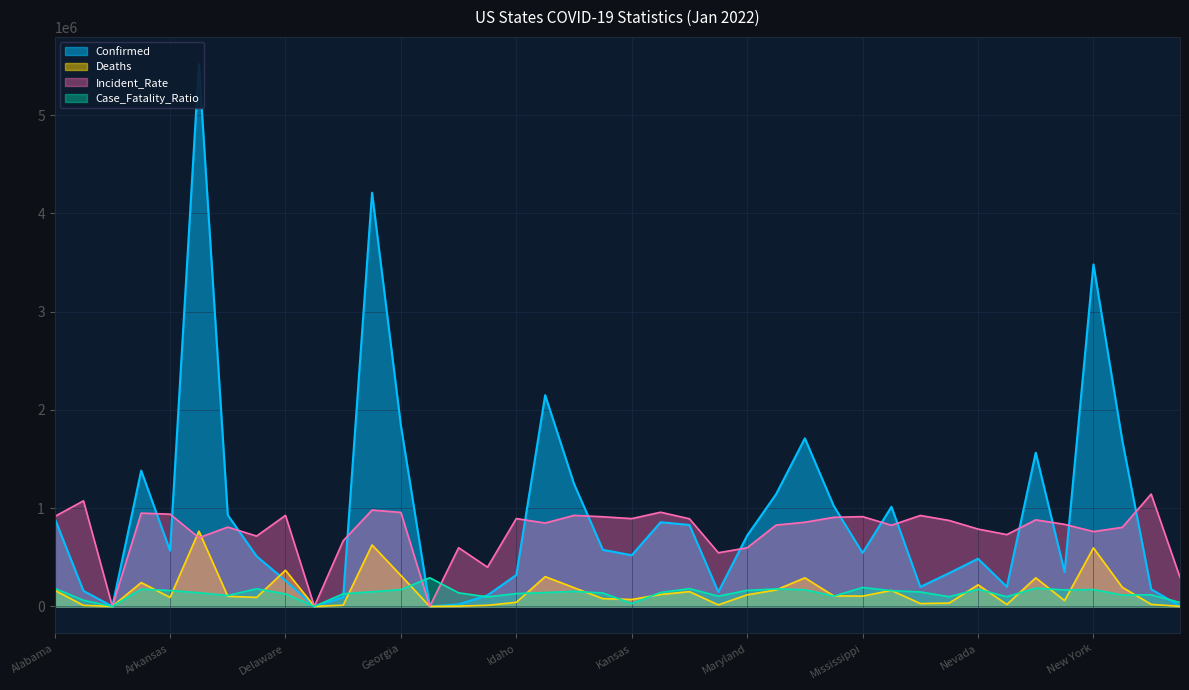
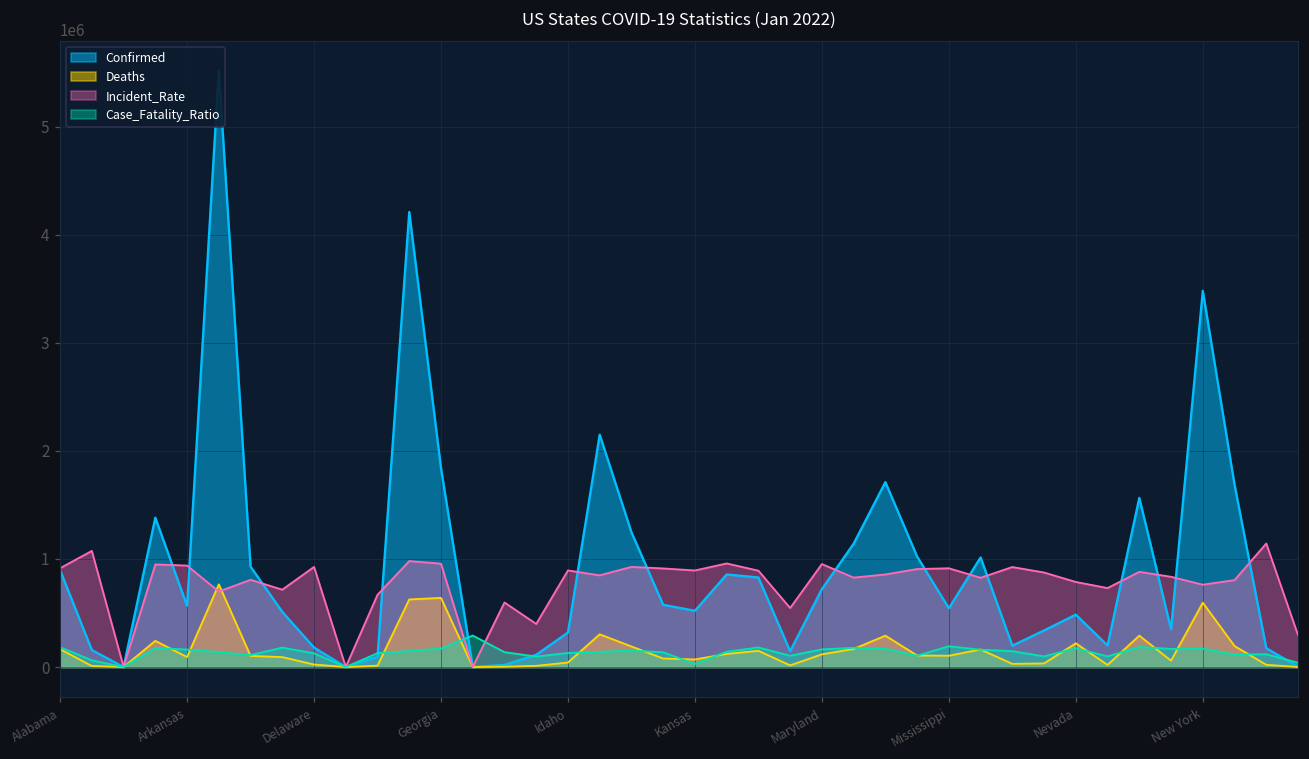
  {
    "Confirmed": {
      "Arkansas": 600000,
-     "Delaware": 300000,
+     "Delaware": 200000,
      "Georgia": 1800000,
      "Idaho": 300000,
      "Kansas": 500000,
      "Maryland": 700000,
      "Mississippi": 500000,
      "Nevada": 500000,
      "New York": 3500000
    },
    "Deaths": {
      "Arkansas": 100000,
-     "Delaware": 400000,
-     "Georgia": 300000,
+     "Delaware": 0,
+     "Georgia": 600000,
      "Idaho": 0,
      "Kansas": 100000,
      "Maryland": 100000,
      "Mississippi": 100000,
      "Nevada": 200000,
      "New York": 600000
    },
    "Incident_Rate": {
      "Arkansas": 900000,
      "Delaware": 900000,
      "Georgia": 1000000,
      "Idaho": 900000,
      "Kansas": 900000,
-     "Maryland": 600000,
+     "Maryland": 1000000,
      "Mississippi": 900000,
      "Nevada": 800000,
      "New York": 800000
    },
    "Case_Fatality_Ratio": {
      "Arkansas": 200000,
      "Delaware": 100000,
      "Georgia": 200000,
      "Idaho": 100000,
      "Kansas": 0,
      "Maryland": 200000,
      "Mississippi": 200000,
      "Nevada": 200000,
      "New York": 200000
    }
  }
